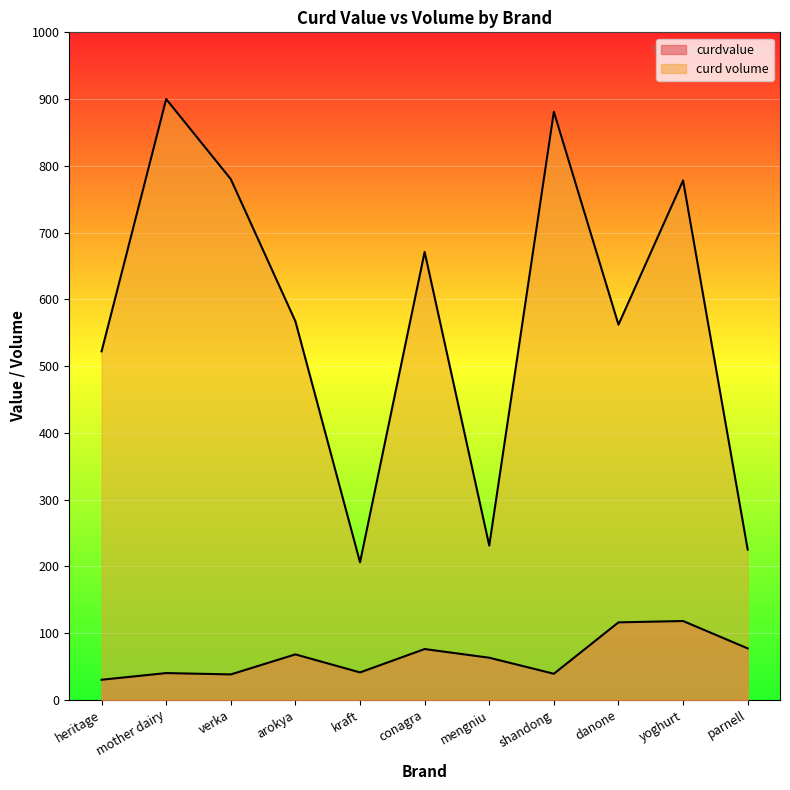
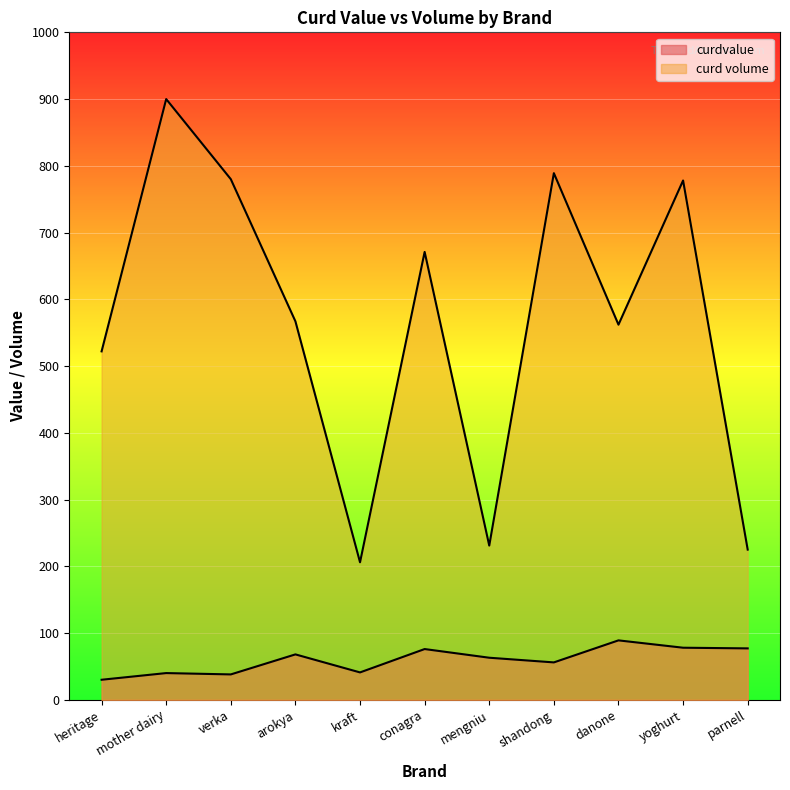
  {
    "curdvalue": {
      "heritage": 30,
      "mother dairy": 40,
      "verka": 40,
      "arokya": 70,
      "kraft": 40,
      "conagra": 80,
      "mengniu": 60,
-     "shandong": 40,
-     "danone": 120,
-     "yoghurt": 120,
+     "shandong": 60,
+     "danone": 90,
+     "yoghurt": 80,
      "parnell": 80
    },
    "curd volume": {
      "heritage": 520,
      "mother dairy": 900,
      "verka": 780,
      "arokya": 570,
      "kraft": 210,
      "conagra": 670,
      "mengniu": 230,
-     "shandong": 880,
+     "shandong": 790,
      "danone": 560,
      "yoghurt": 780,
      "parnell": 230
    }
  }
